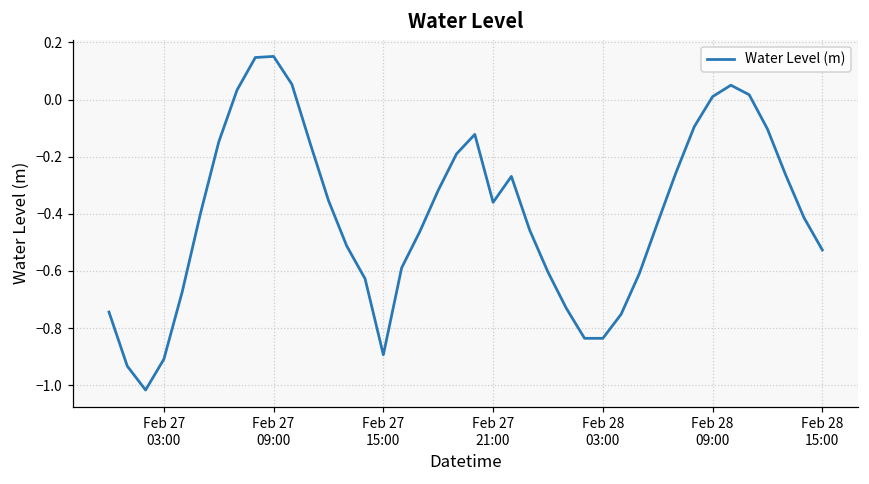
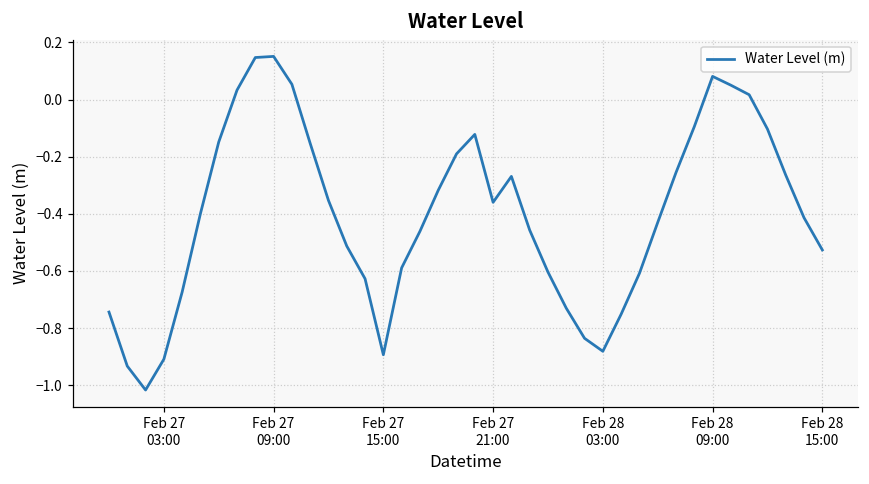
  {
    "Feb 27 03:00": -0.91,
    "Feb 27 09:00": 0.15,
    "Feb 27 15:00": -0.89,
    "Feb 27 21:00": -0.36,
-   "Feb 28 03:00": -0.84,
-   "Feb 28 09:00": 0.01,
+   "Feb 28 03:00": -0.88,
+   "Feb 28 09:00": 0.08,
    "Feb 28 15:00": -0.53
  }
